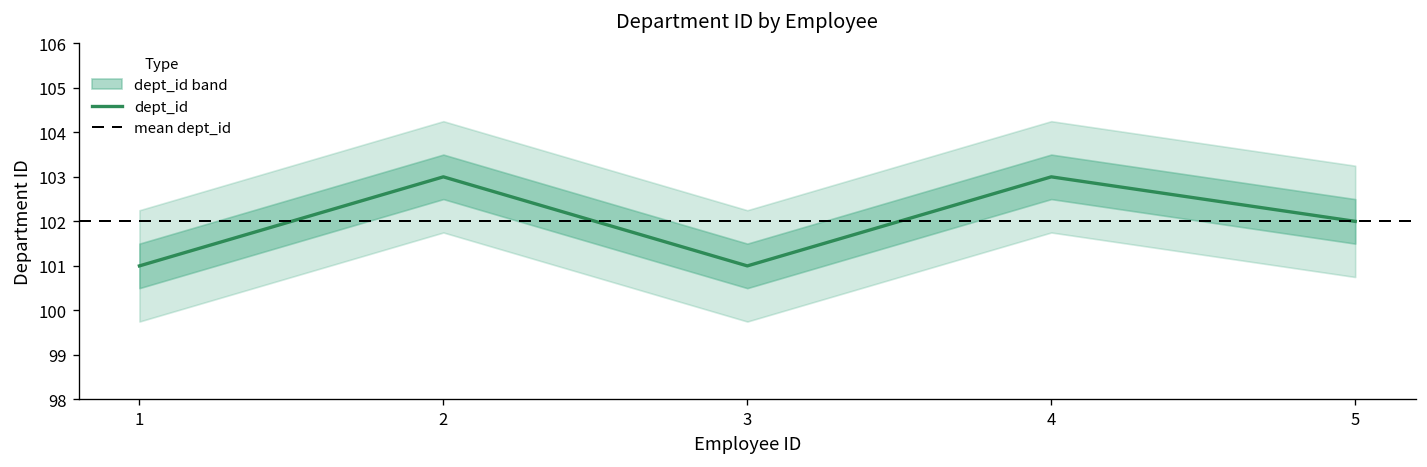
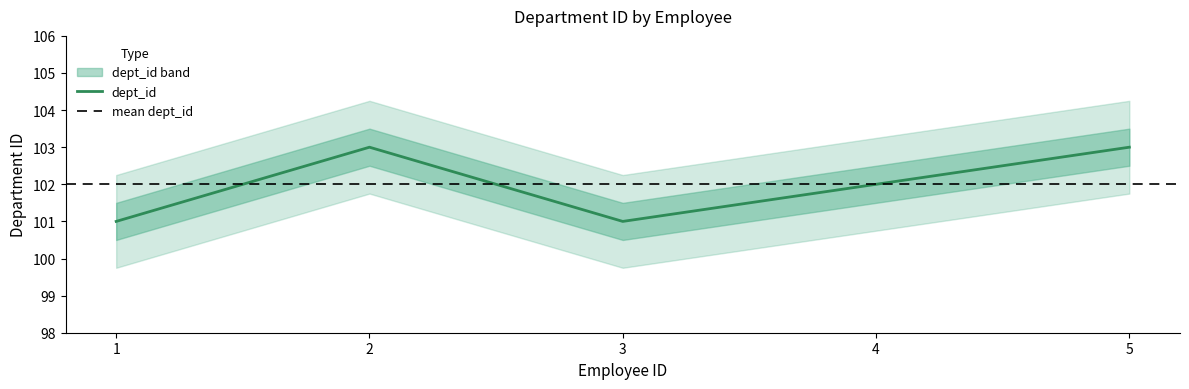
  {
    "dept_id": {
      "1": 101,
      "2": 103,
      "3": 101,
-     "4": 103,
-     "5": 102
+     "4": 102,
+     "5": 103
    }
  }
